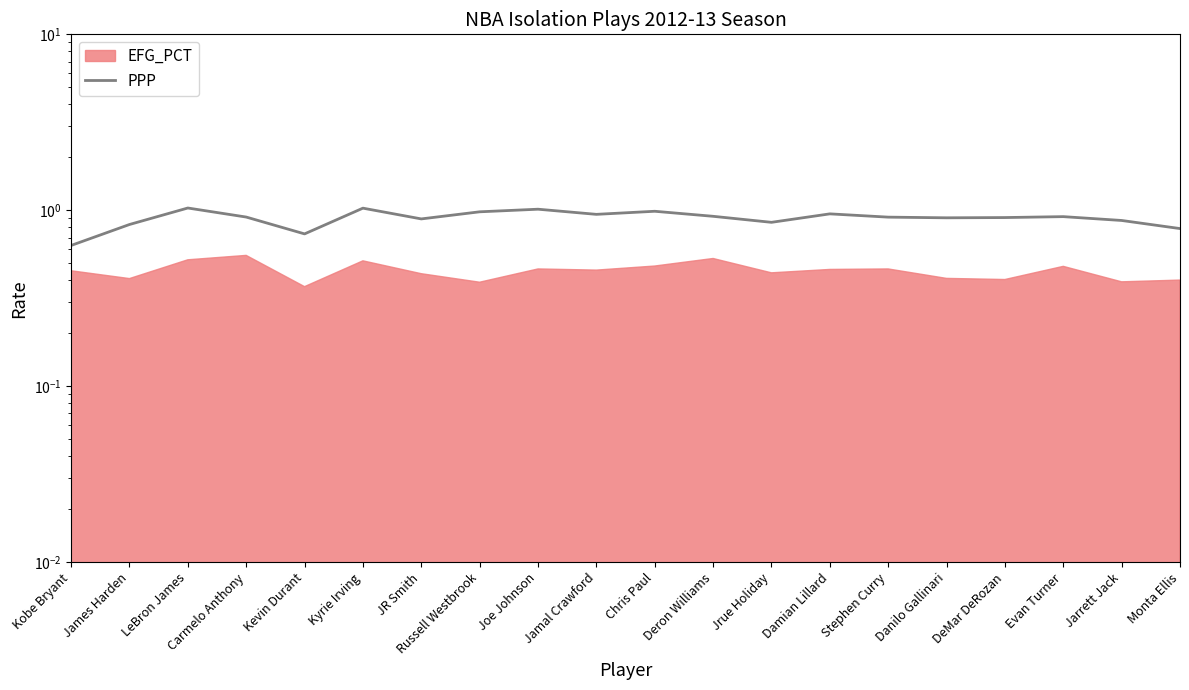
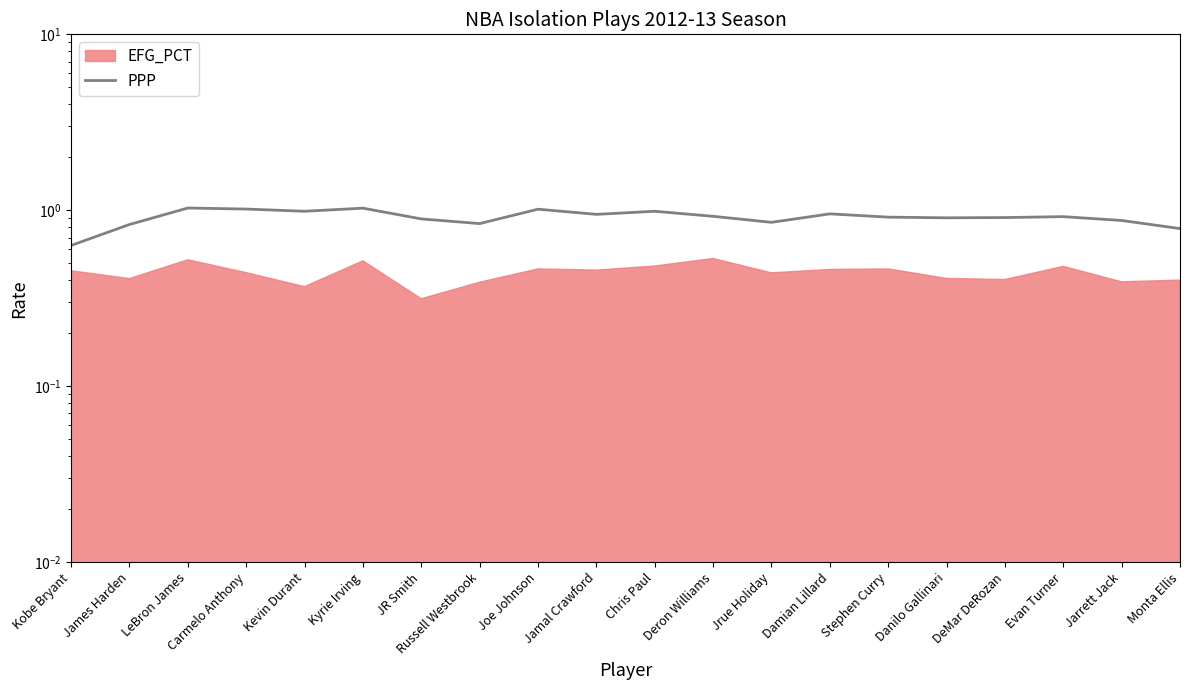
  {
    "PPP": {
      "Kobe Bryant": 0.63,
      "James Harden": 0.8,
      "LeBron James": 1.0,
-     "Carmelo Anthony": 0.9,
-     "Kevin Durant": 0.73,
+     "Carmelo Anthony": 1.0,
+     "Kevin Durant": 1.0,
      "Kyrie Irving": 1.0,
      "JR Smith": 0.9,
-     "Russell Westbrook": 1.0,
+     "Russell Westbrook": 0.8,
      "Joe Johnson": 1.0,
      "Jamal Crawford": 0.9,
      "Chris Paul": 1.0,
      "Deron Williams": 0.9,
      "Jrue Holiday": 0.9,
      "Damian Lillard": 1.0,
      "Stephen Curry": 0.9,
      "Danilo Gallinari": 0.9,
      "DeMar DeRozan": 0.9,
      "Evan Turner": 0.9,
      "Jarrett Jack": 0.9,
      "Monta Ellis": 0.8
    },
    "EFG_PCT": {
      "Kobe Bryant": 0.45,
      "James Harden": 0.41,
      "LeBron James": 0.52,
-     "Carmelo Anthony": 0.55,
+     "Carmelo Anthony": 0.44,
      "Kevin Durant": 0.37,
      "Kyrie Irving": 0.52,
-     "JR Smith": 0.44,
+     "JR Smith": 0.31,
      "Russell Westbrook": 0.39,
      "Joe Johnson": 0.46,
      "Jamal Crawford": 0.46,
      "Chris Paul": 0.48,
      "Deron Williams": 0.53,
      "Jrue Holiday": 0.44,
      "Damian Lillard": 0.46,
      "Stephen Curry": 0.46,
      "Danilo Gallinari": 0.41,
      "DeMar DeRozan": 0.40,
      "Evan Turner": 0.48,
      "Jarrett Jack": 0.39,
      "Monta Ellis": 0.40
    }
  }
